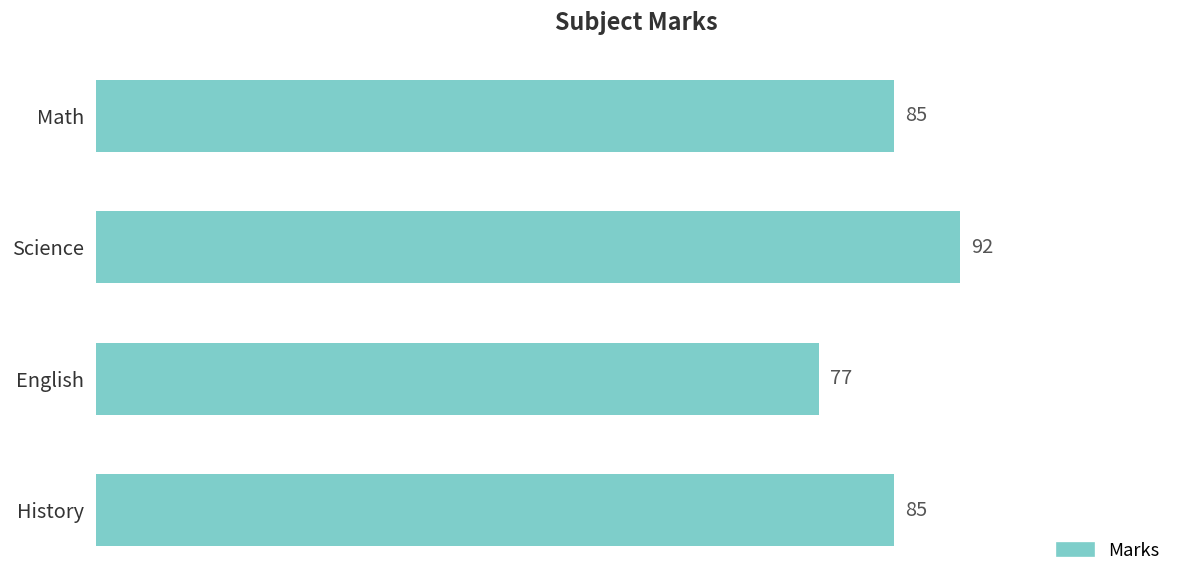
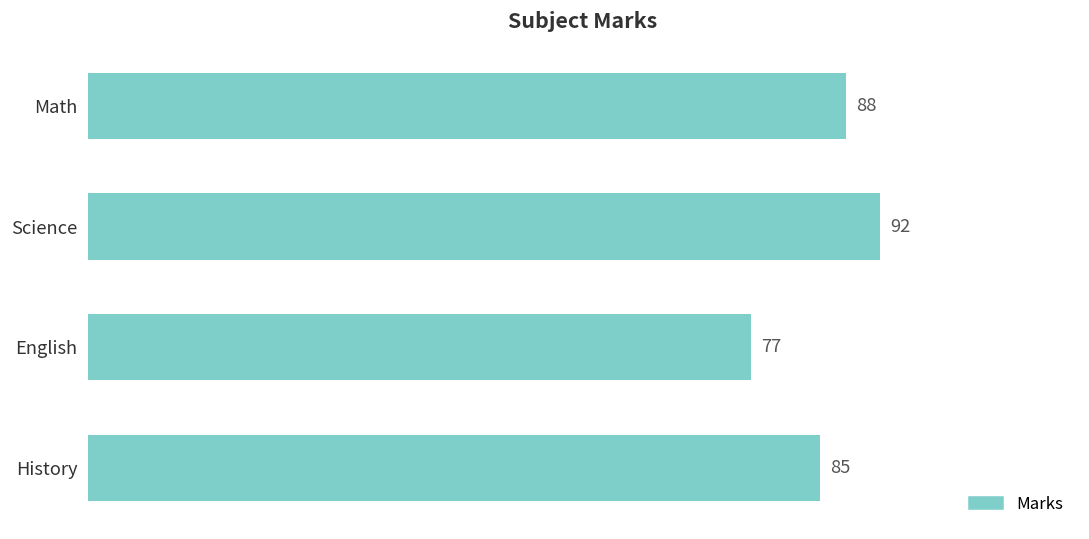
  {
-   "Math": 85,
+   "Math": 88,
    "Science": 92,
    "English": 77,
    "History": 85
  }
